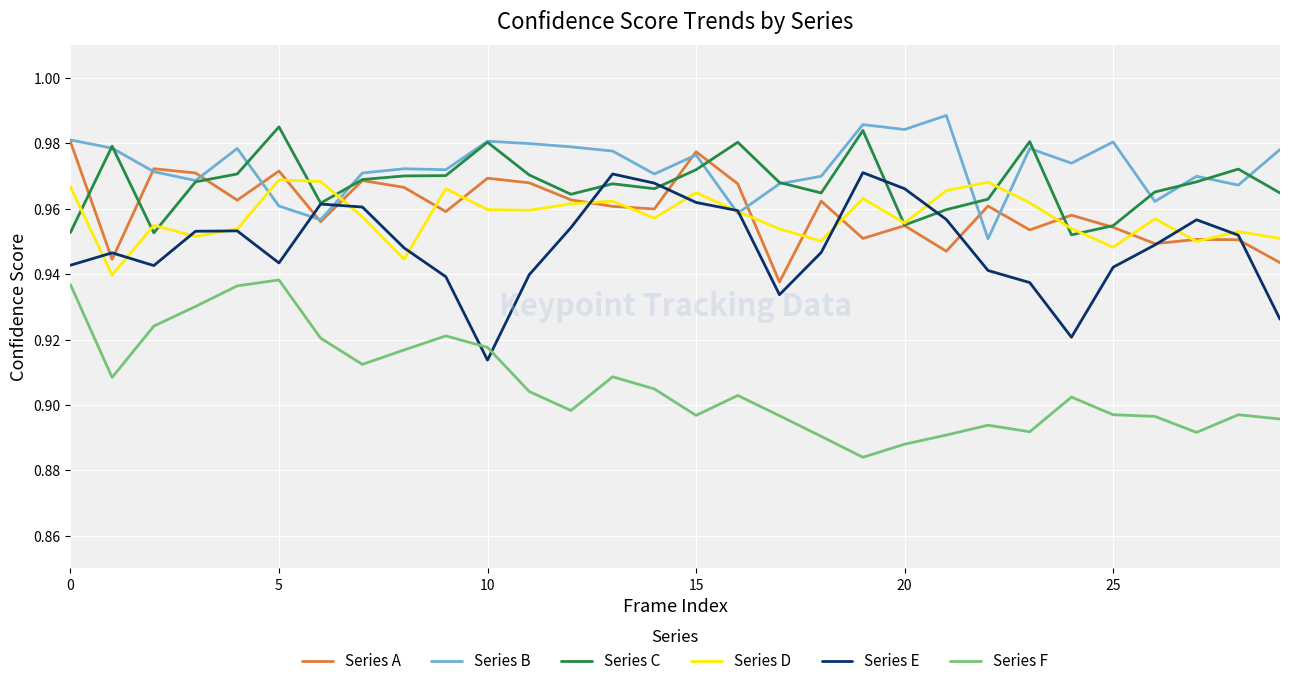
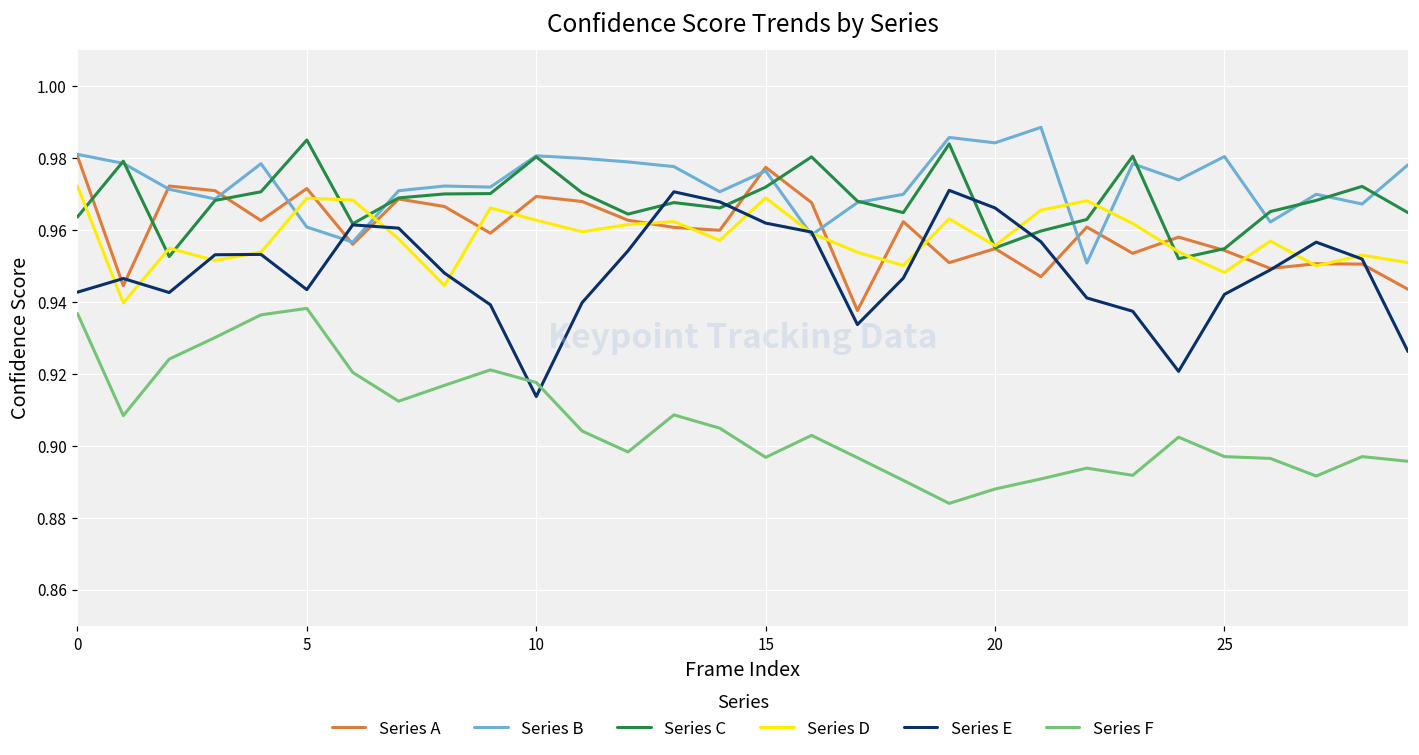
  {
    "Series A": {
      "5": 0.972,
      "10": 0.969,
      "15": 0.977
    },
    "Series B": {
      "5": 0.961,
      "15": 0.976,
      "20": 0.984,
      "25": 0.980
    },
    "Series C": {
-     "0": 0.953,
+     "0": 0.964,
      "5": 0.985,
      "15": 0.972
    },
    "Series D": {
-     "0": 0.967,
+     "0": 0.972,
      "5": 0.969,
-     "10": 0.960,
-     "15": 0.965,
+     "10": 0.963,
+     "15": 0.969,
      "25": 0.948
    },
    "Series E": {
      "0": 0.943,
      "5": 0.943,
      "10": 0.914,
      "15": 0.962,
      "20": 0.966,
      "25": 0.942
    },
    "Series F": {
      "0": 0.937,
      "5": 0.938,
      "10": 0.918,
      "15": 0.897,
      "20": 0.888,
      "25": 0.897
    }
  }
